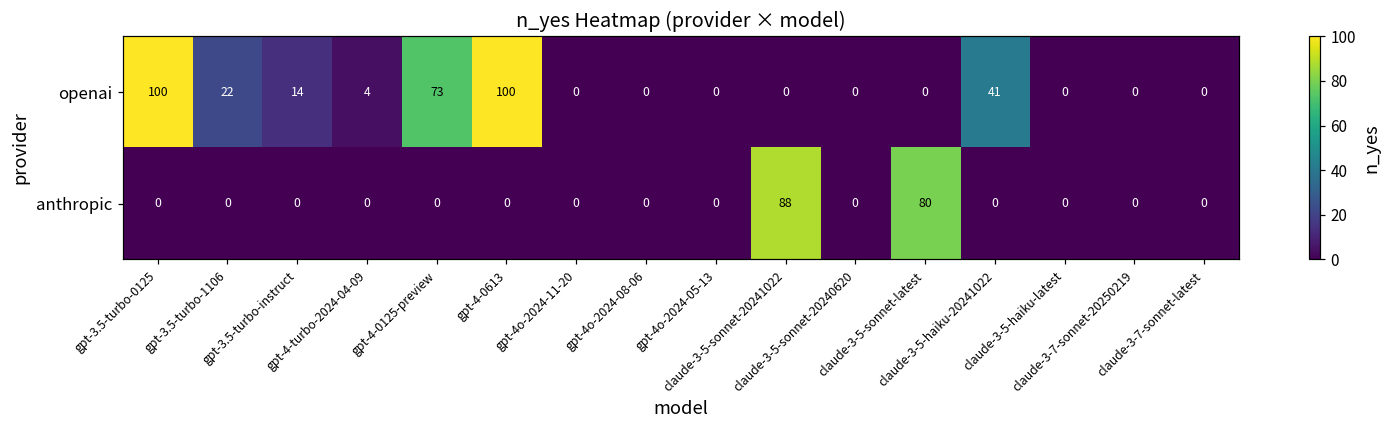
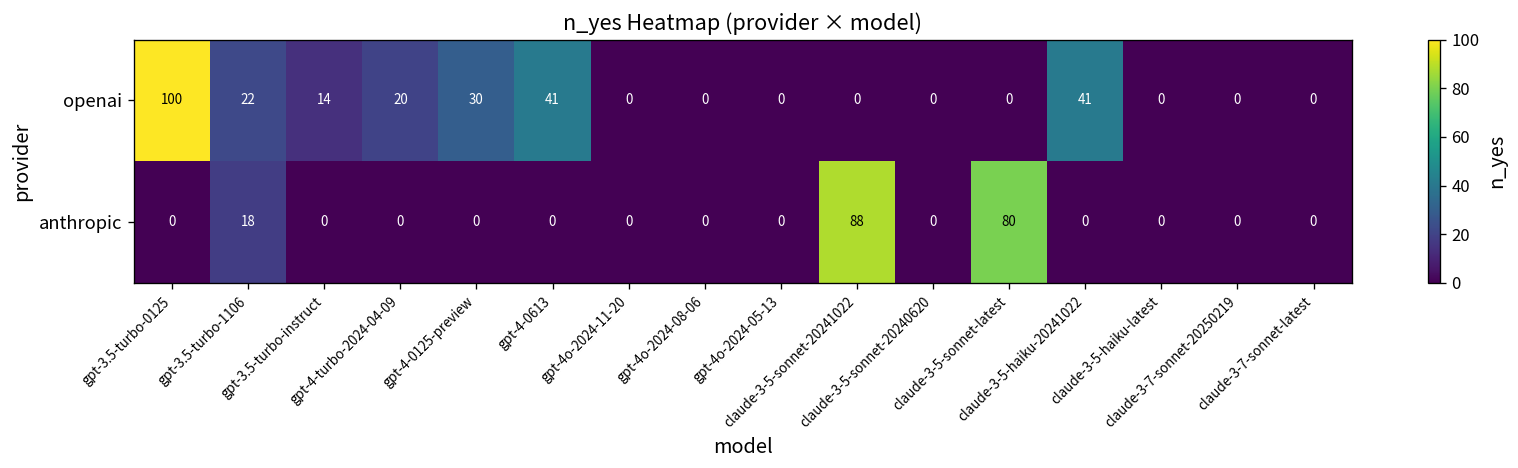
  {
    "openai": {
      "gpt-3.5-turbo-0125": 100,
      "gpt-3.5-turbo-1106": 22,
      "gpt-3.5-turbo-instruct": 14,
-     "gpt-4-turbo-2024-04-09": 4,
-     "gpt-4-0125-preview": 73,
-     "gpt-4-0613": 100,
+     "gpt-4-turbo-2024-04-09": 20,
+     "gpt-4-0125-preview": 30,
+     "gpt-4-0613": 41,
      "gpt-4o-2024-11-20": 0,
      "gpt-4o-2024-08-06": 0,
      "gpt-4o-2024-05-13": 0,
      "claude-3-5-sonnet-20241022": 0,
      "claude-3-5-sonnet-20240620": 0,
      "claude-3-5-sonnet-latest": 0,
      "claude-3-5-haiku-20241022": 41,
      "claude-3-5-haiku-latest": 0,
      "claude-3-7-sonnet-20250219": 0,
      "claude-3-7-sonnet-latest": 0
    },
    "anthropic": {
      "gpt-3.5-turbo-0125": 0,
-     "gpt-3.5-turbo-1106": 0,
+     "gpt-3.5-turbo-1106": 18,
      "gpt-3.5-turbo-instruct": 0,
      "gpt-4-turbo-2024-04-09": 0,
      "gpt-4-0125-preview": 0,
      "gpt-4-0613": 0,
      "gpt-4o-2024-11-20": 0,
      "gpt-4o-2024-08-06": 0,
      "gpt-4o-2024-05-13": 0,
      "claude-3-5-sonnet-20241022": 88,
      "claude-3-5-sonnet-20240620": 0,
      "claude-3-5-sonnet-latest": 80,
      "claude-3-5-haiku-20241022": 0,
      "claude-3-5-haiku-latest": 0,
      "claude-3-7-sonnet-20250219": 0,
      "claude-3-7-sonnet-latest": 0
    }
  }
